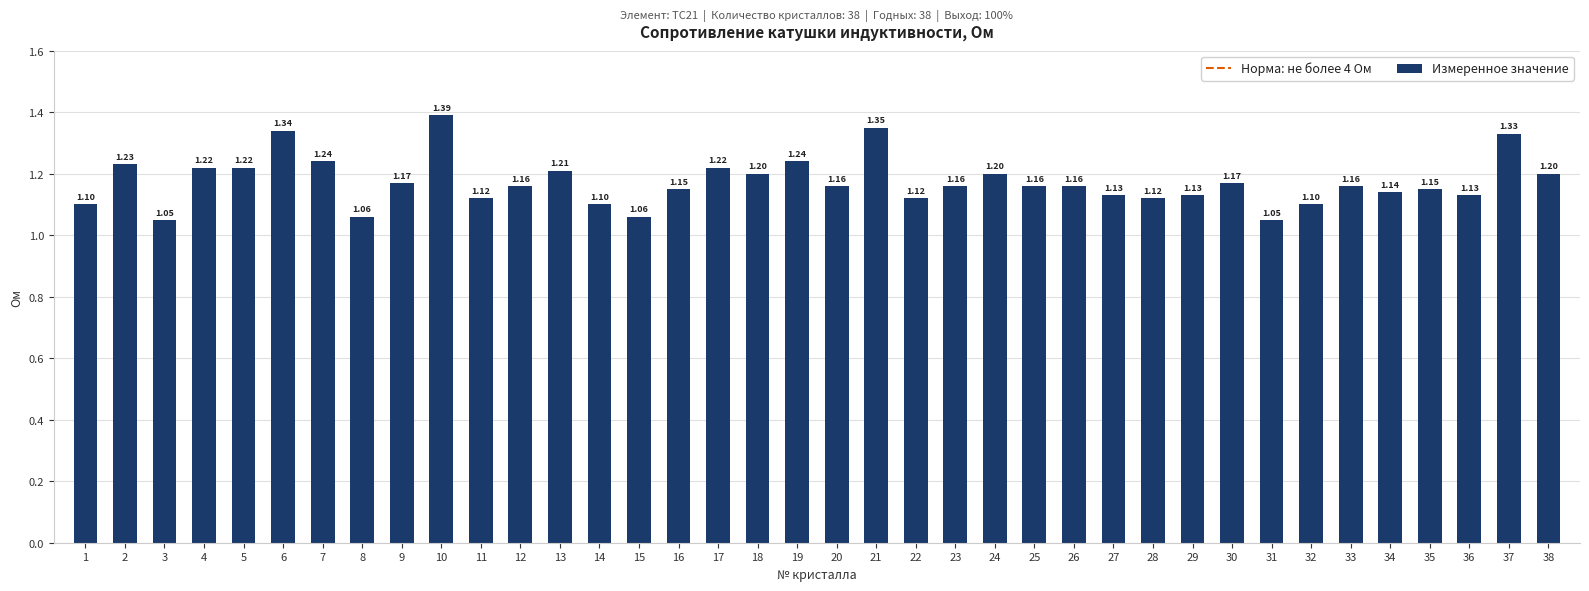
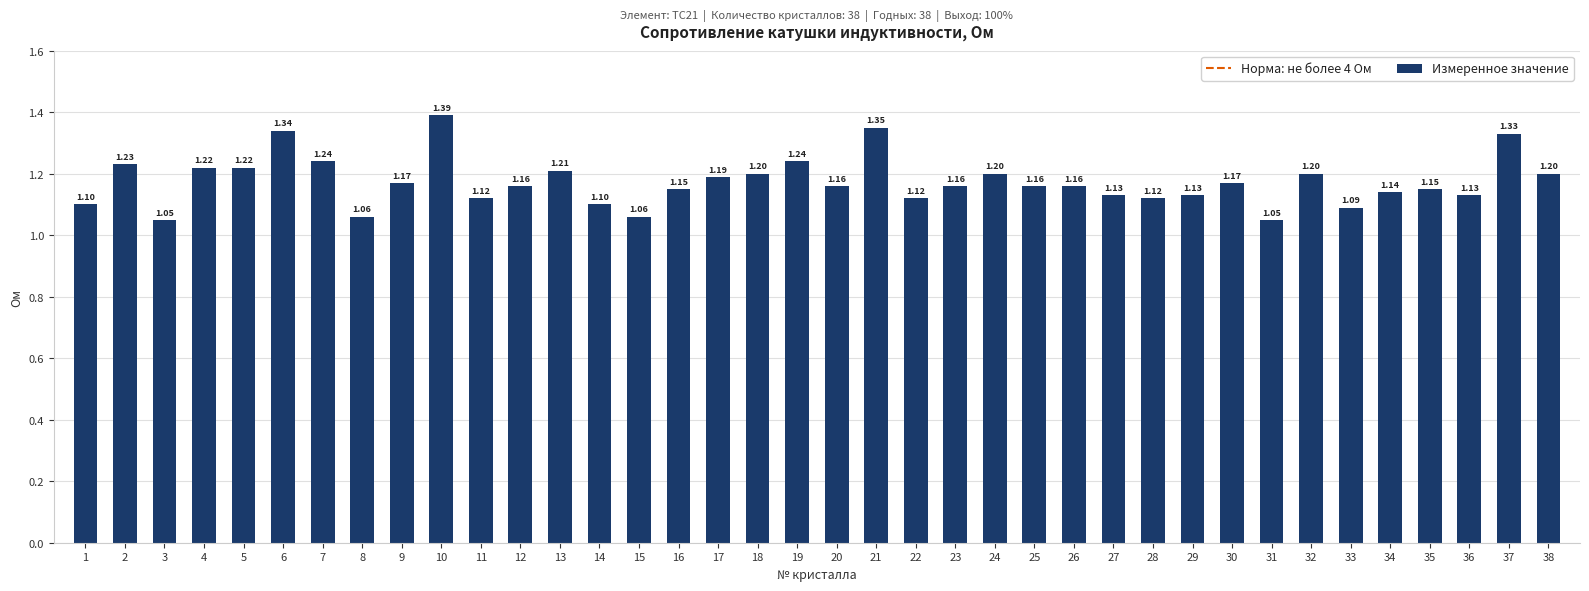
  {
    "1": 1.10,
    "2": 1.23,
    "3": 1.05,
    "4": 1.22,
    "5": 1.22,
    "6": 1.34,
    "7": 1.24,
    "8": 1.06,
    "9": 1.17,
    "10": 1.39,
    "11": 1.12,
    "12": 1.16,
    "13": 1.21,
    "14": 1.10,
    "15": 1.06,
    "16": 1.15,
-   "17": 1.22,
+   "17": 1.19,
    "18": 1.20,
    "19": 1.24,
    "20": 1.16,
    "21": 1.35,
    "22": 1.12,
    "23": 1.16,
    "24": 1.20,
    "25": 1.16,
    "26": 1.16,
    "27": 1.13,
    "28": 1.12,
    "29": 1.13,
    "30": 1.17,
    "31": 1.05,
-   "32": 1.10,
-   "33": 1.16,
+   "32": 1.20,
+   "33": 1.09,
    "34": 1.14,
    "35": 1.15,
    "36": 1.13,
    "37": 1.33,
    "38": 1.20
  }
